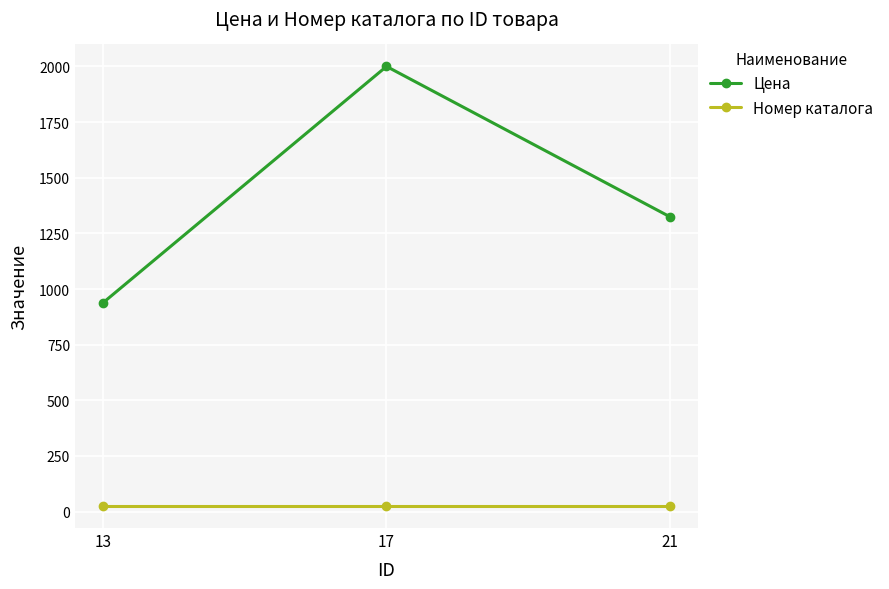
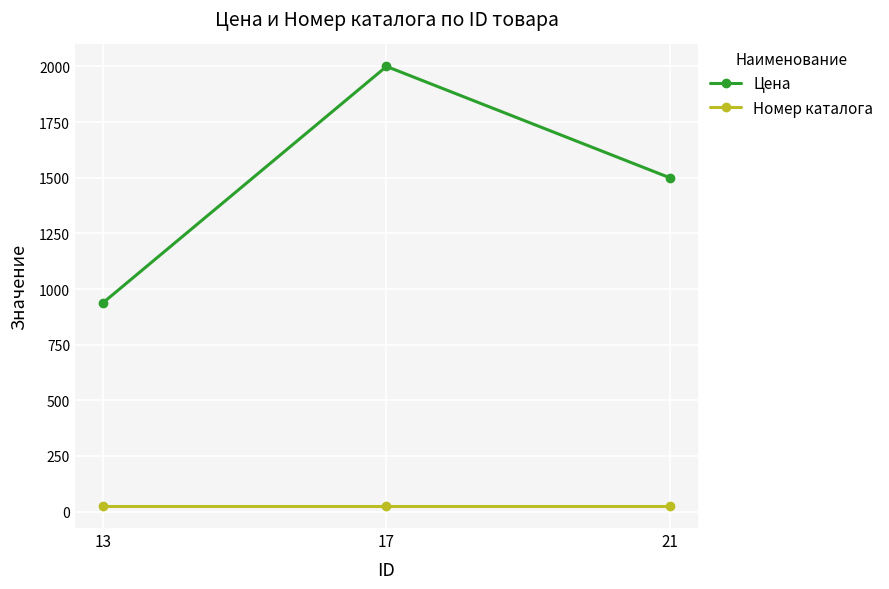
  {
    "Цена": {
      "13": 940,
      "17": 2000,
-     "21": 1330
+     "21": 1500
    },
    "Номер каталога": {
      "13": 30,
      "17": 30,
      "21": 30
    }
  }
